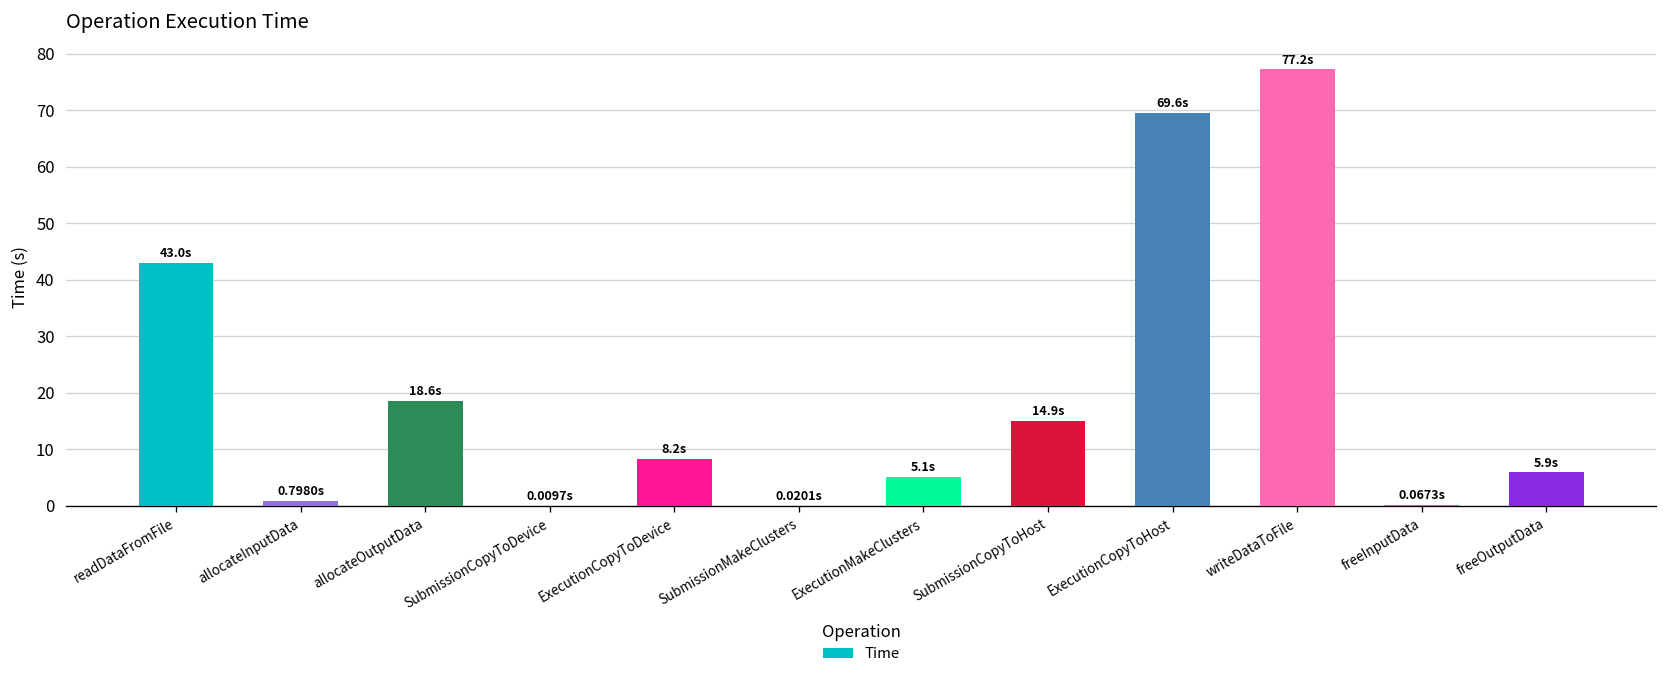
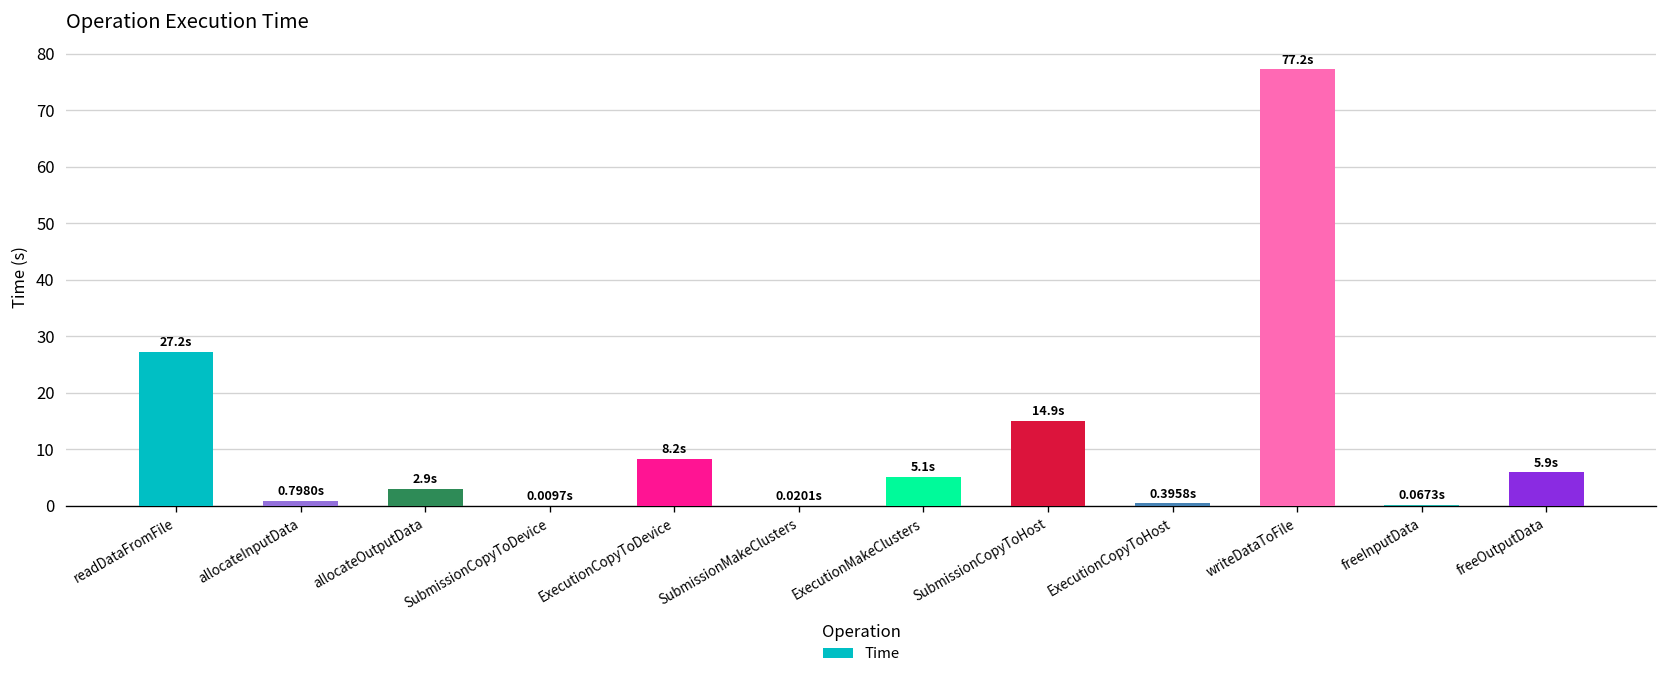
  {
-   "readDataFromFile": "43.0s",
+   "readDataFromFile": "27.2s",
    "allocateInputData": "0.7980s",
-   "allocateOutputData": "18.6s",
+   "allocateOutputData": "2.9s",
    "SubmissionCopyToDevice": "0.0097s",
    "ExecutionCopyToDevice": "8.2s",
    "SubmissionMakeClusters": "0.0201s",
    "ExecutionMakeClusters": "5.1s",
    "SubmissionCopyToHost": "14.9s",
-   "ExecutionCopyToHost": "69.6s",
+   "ExecutionCopyToHost": "0.3958s",
    "writeDataToFile": "77.2s",
    "freeInputData": "0.0673s",
    "freeOutputData": "5.9s"
  }
